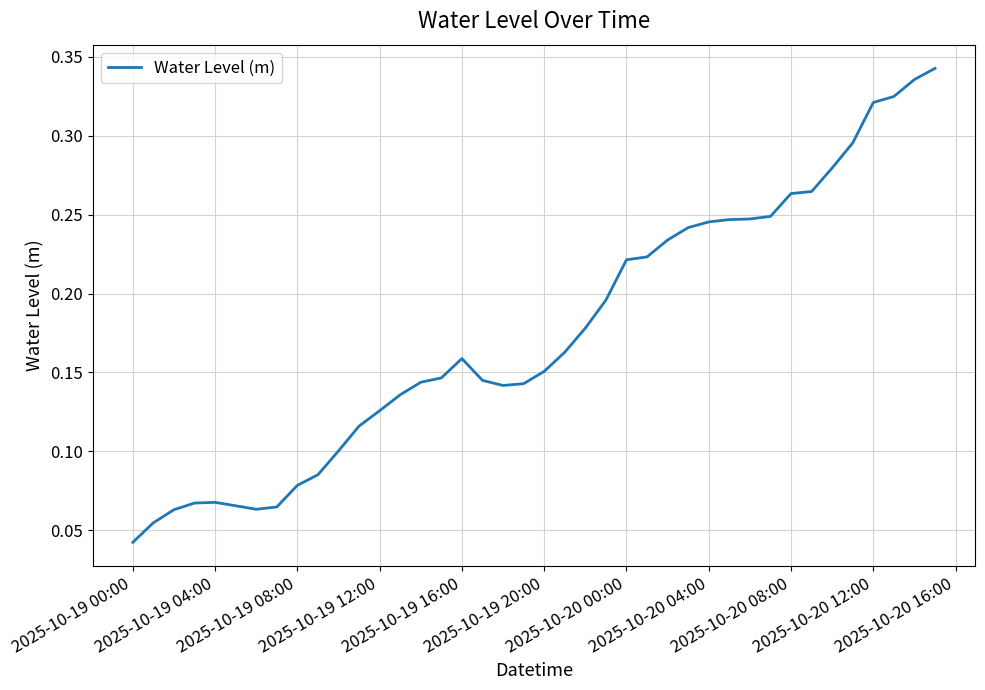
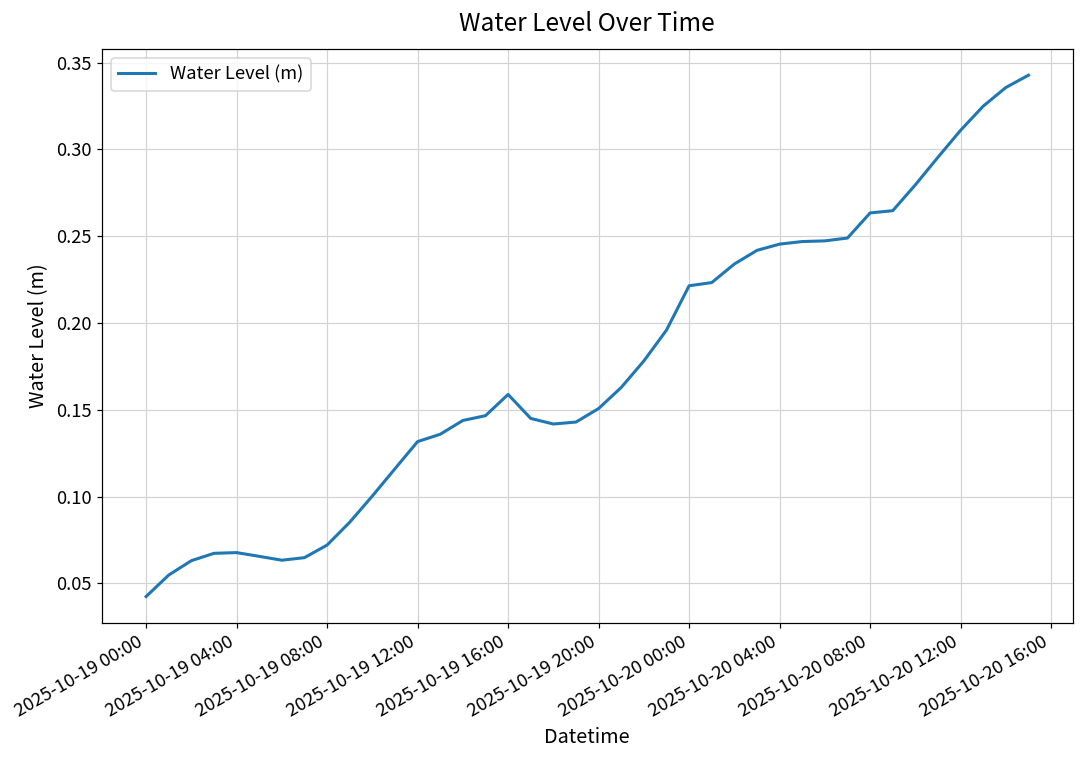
  {
    "2025-10-19 00:00": 0.042,
    "2025-10-19 04:00": 0.068,
-   "2025-10-19 08:00": 0.078,
-   "2025-10-19 12:00": 0.126,
+   "2025-10-19 08:00": 0.072,
+   "2025-10-19 12:00": 0.132,
    "2025-10-19 16:00": 0.159,
    "2025-10-19 20:00": 0.151,
    "2025-10-20 00:00": 0.221,
    "2025-10-20 04:00": 0.245,
    "2025-10-20 08:00": 0.263,
-   "2025-10-20 12:00": 0.321
+   "2025-10-20 12:00": 0.311
  }
